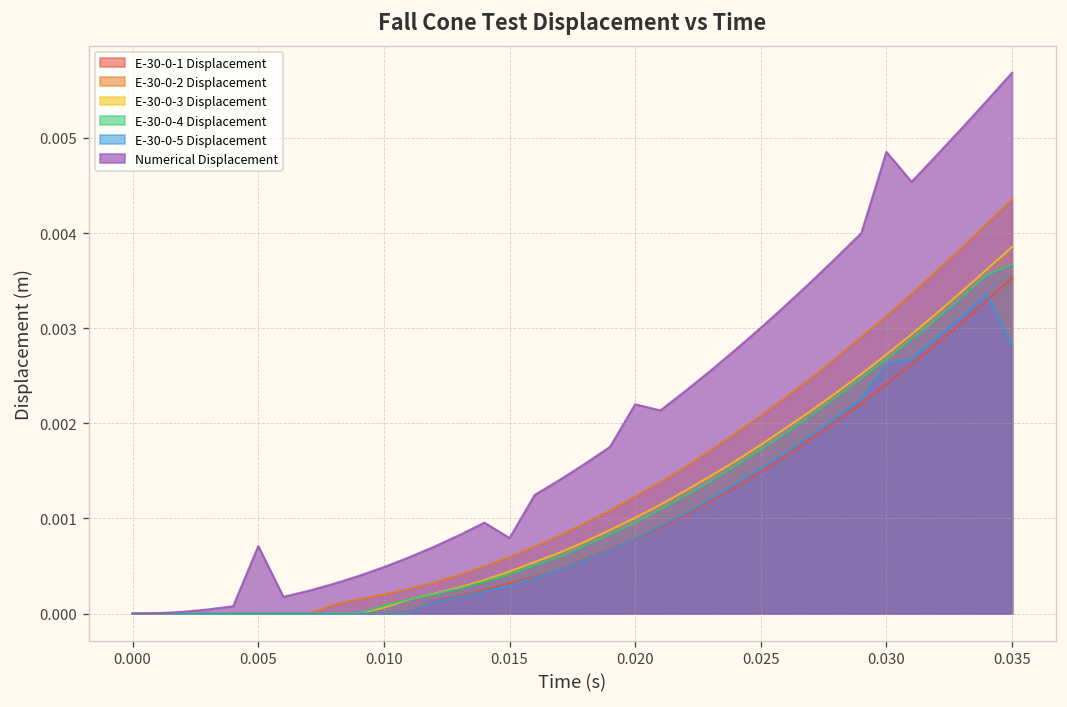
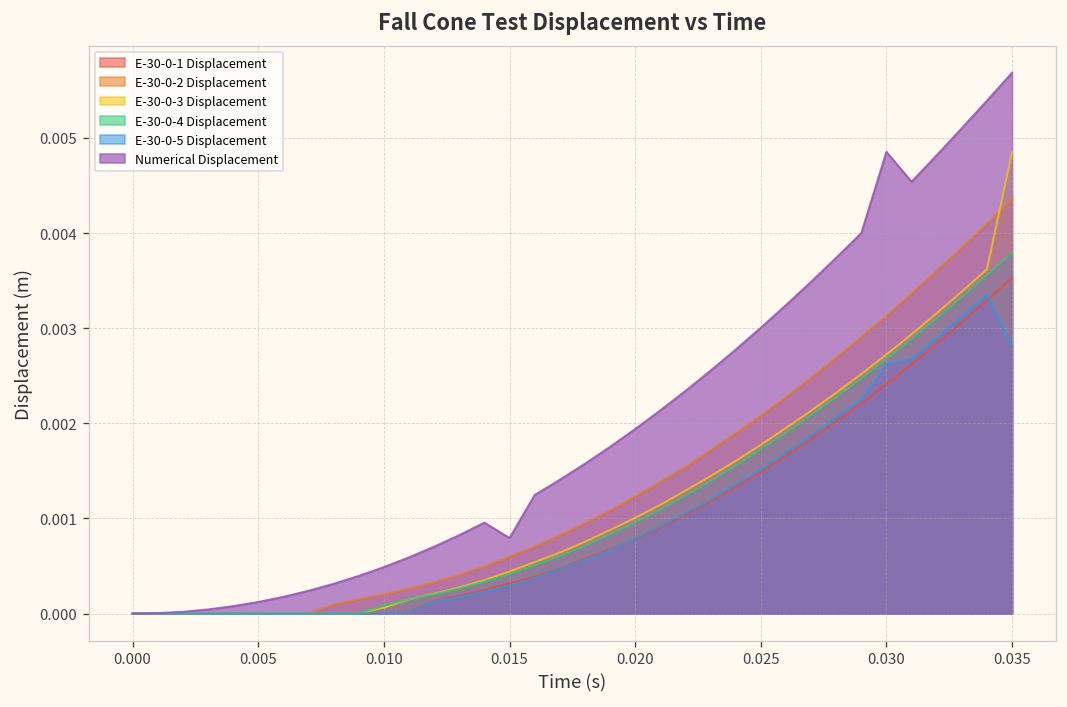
  {
    "E-30-0-3 Displacement": {
      "0.020": 0.0010,
      "0.025": 0.0018,
      "0.030": 0.0027,
-     "0.035": 0.0039
+     "0.035": 0.0048
    },
    "E-30-0-4 Displacement": {
      "0.020": 0.0010,
      "0.025": 0.0017,
      "0.030": 0.0027,
-     "0.035": 0.0037
+     "0.035": 0.0038
    },
    "E-30-0-5 Displacement": {
      "0.025": 0.0015,
      "0.030": 0.0026,
      "0.035": 0.0028
    },
    "Numerical Displacement": {
-     "0.005": 0.0007,
+     "0.005": 0.0001,
      "0.010": 0.0005,
      "0.015": 0.0008,
-     "0.020": 0.0022,
+     "0.020": 0.0019,
      "0.025": 0.0030,
      "0.030": 0.0049,
      "0.035": 0.0057
    }
  }
